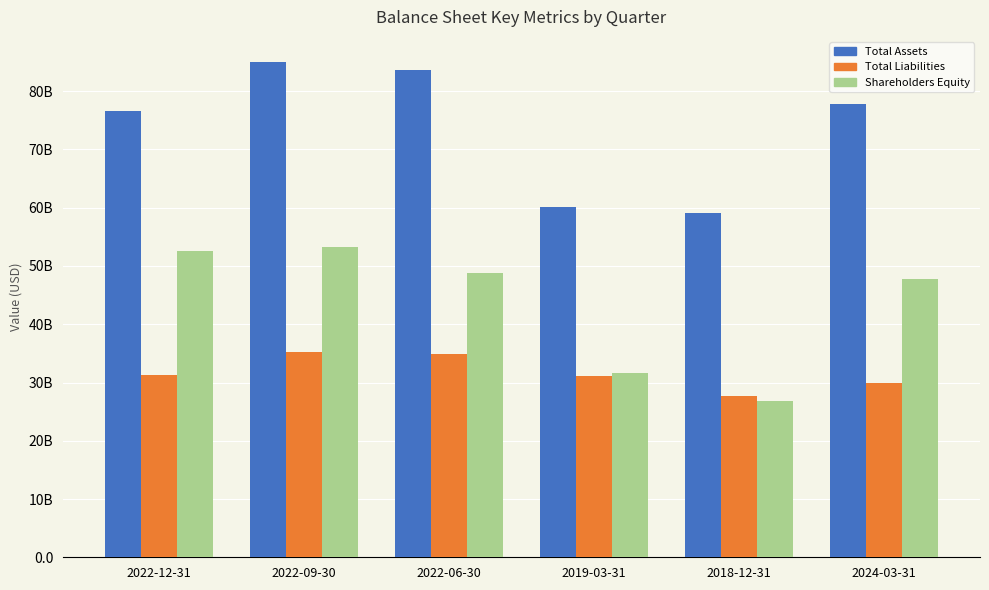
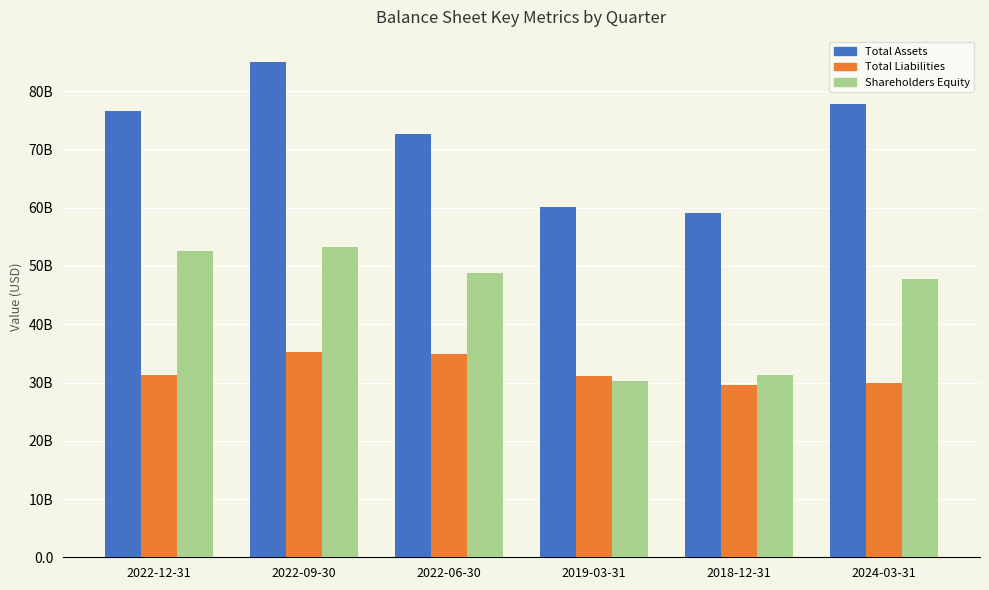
  {
    "Total Assets": {
      "2022-12-31": 77000000000,
      "2022-09-30": 85000000000,
-     "2022-06-30": 84000000000,
+     "2022-06-30": 73000000000,
      "2019-03-31": 60000000000,
      "2018-12-31": 59000000000,
      "2024-03-31": 78000000000
    },
    "Total Liabilities": {
      "2022-12-31": 31000000000,
      "2022-09-30": 35000000000,
      "2022-06-30": 35000000000,
      "2019-03-31": 31000000000,
-     "2018-12-31": 28000000000,
+     "2018-12-31": 30000000000,
      "2024-03-31": 30000000000
    },
    "Shareholders Equity": {
      "2022-12-31": 53000000000,
      "2022-09-30": 53000000000,
      "2022-06-30": 49000000000,
-     "2019-03-31": 32000000000,
-     "2018-12-31": 27000000000,
+     "2019-03-31": 30000000000,
+     "2018-12-31": 31000000000,
      "2024-03-31": 48000000000
    }
  }
